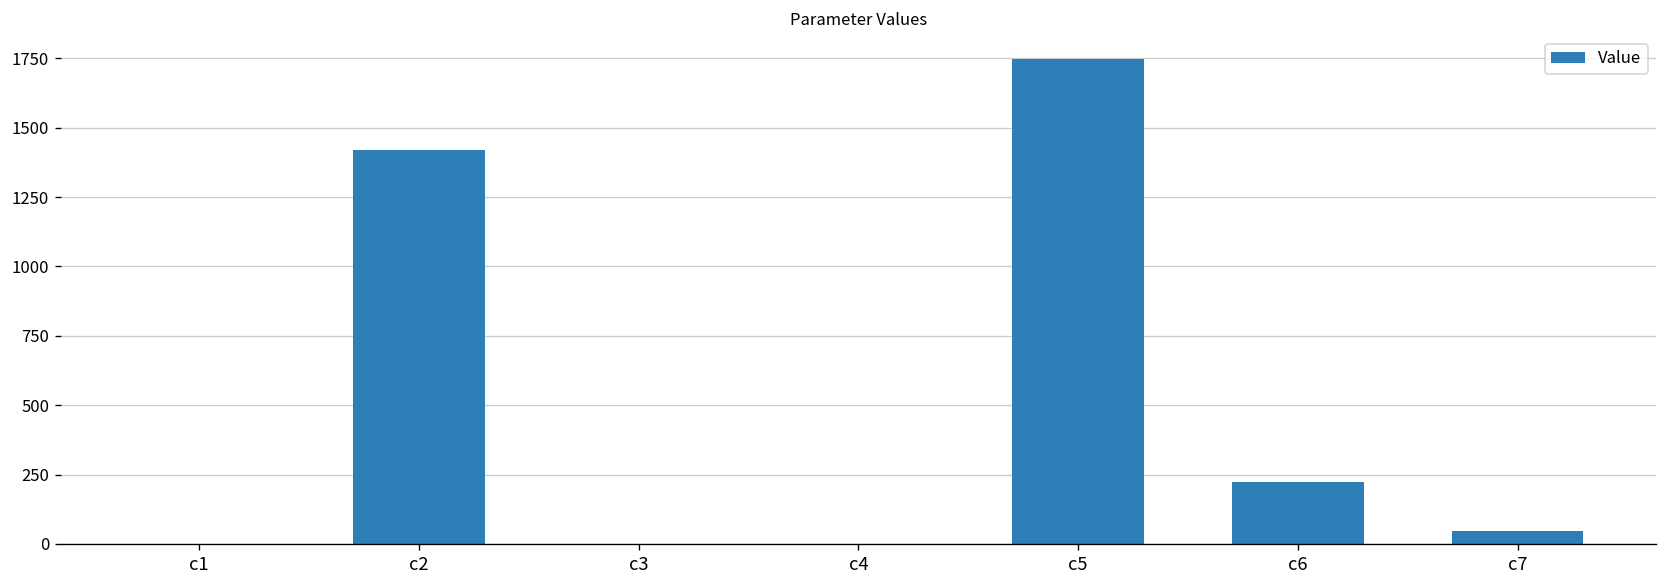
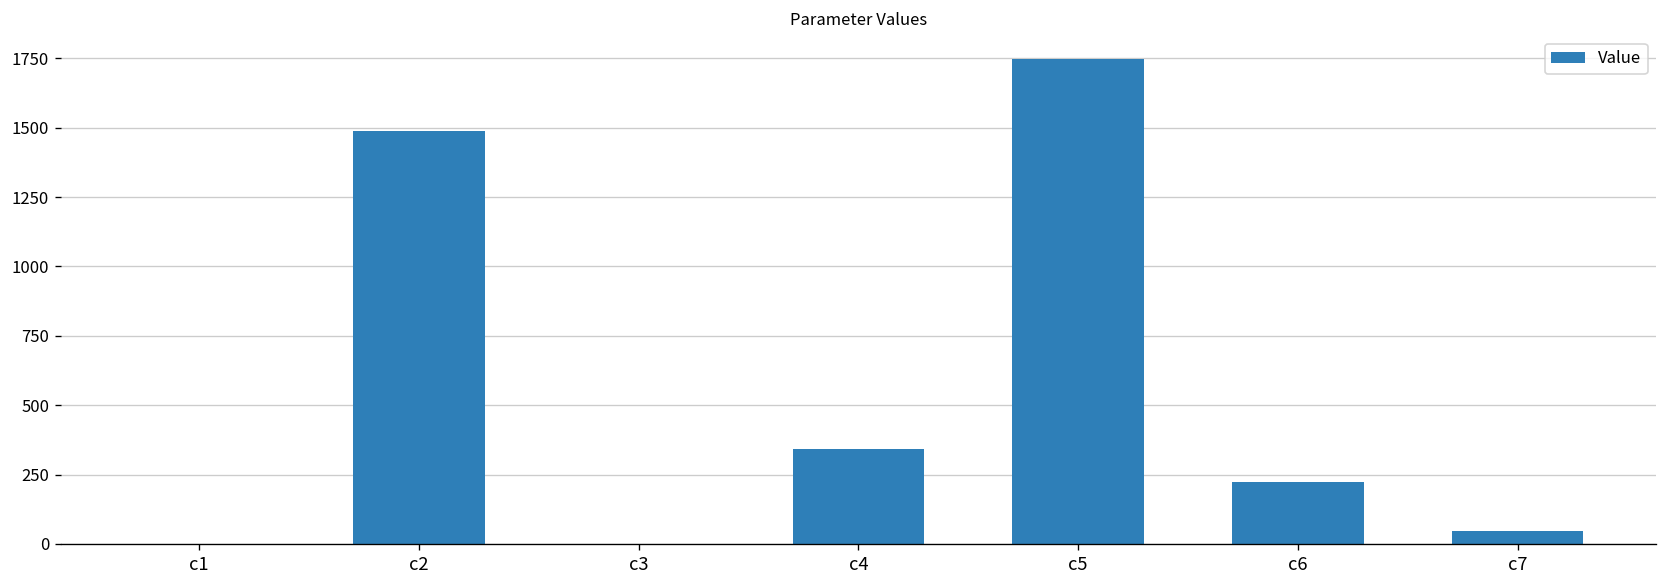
  {
-   "c2": 1420,
-   "c4": 0,
+   "c2": 1490,
+   "c4": 340,
    "c5": 1750,
    "c6": 220,
    "c7": 50
  }
